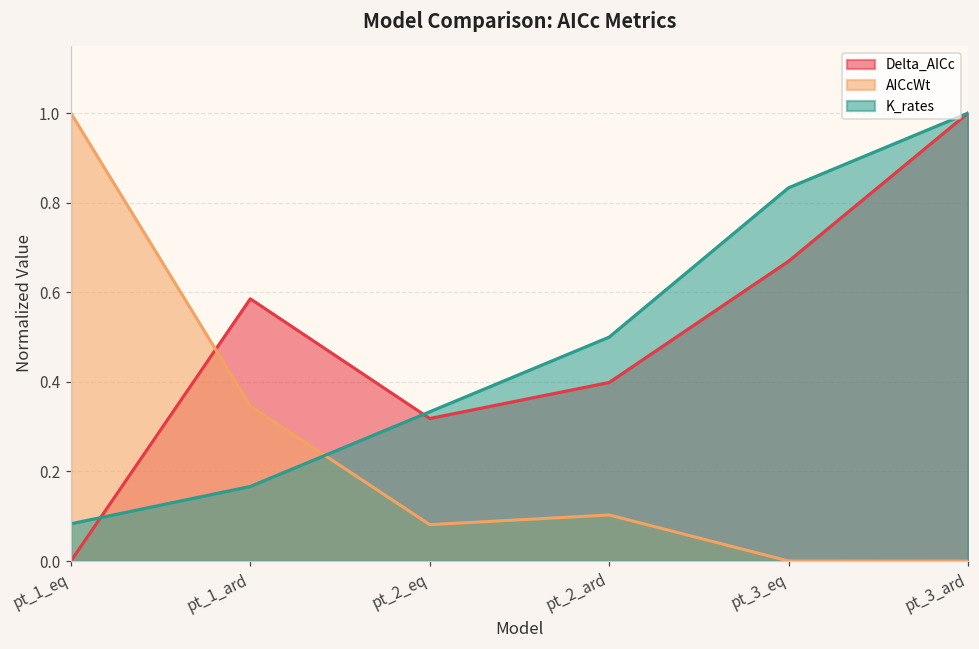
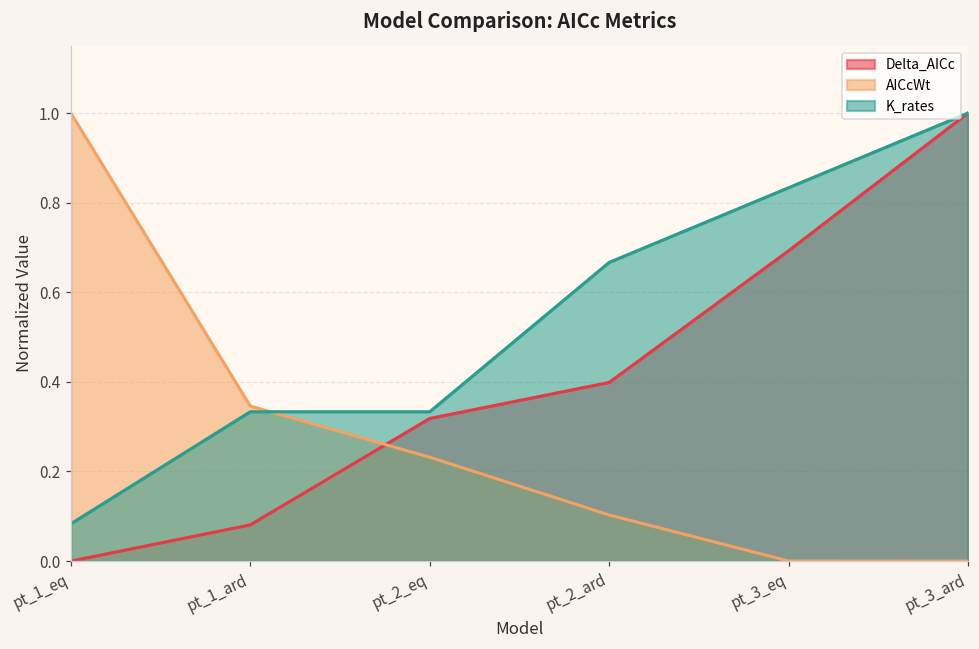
  {
    "Delta_AICc": {
      "pt_1_eq": 0.00,
-     "pt_1_ard": 0.59,
+     "pt_1_ard": 0.08,
      "pt_2_eq": 0.32,
      "pt_2_ard": 0.40,
-     "pt_3_eq": 0.67
+     "pt_3_eq": 0.69
    },
    "AICcWt": {
      "pt_1_eq": 1.00,
      "pt_1_ard": 0.35,
-     "pt_2_eq": 0.08,
+     "pt_2_eq": 0.23,
      "pt_2_ard": 0.10,
      "pt_3_eq": 0.00,
      "pt_3_ard": 0.00
    },
    "K_rates": {
      "pt_1_eq": 0.08,
-     "pt_1_ard": 0.17,
+     "pt_1_ard": 0.33,
      "pt_2_eq": 0.33,
-     "pt_2_ard": 0.50,
+     "pt_2_ard": 0.67,
      "pt_3_eq": 0.83
    }
  }
